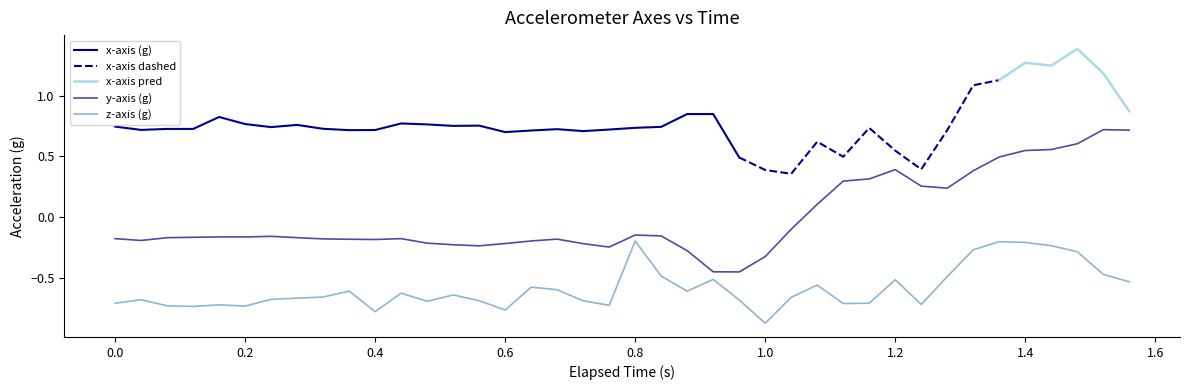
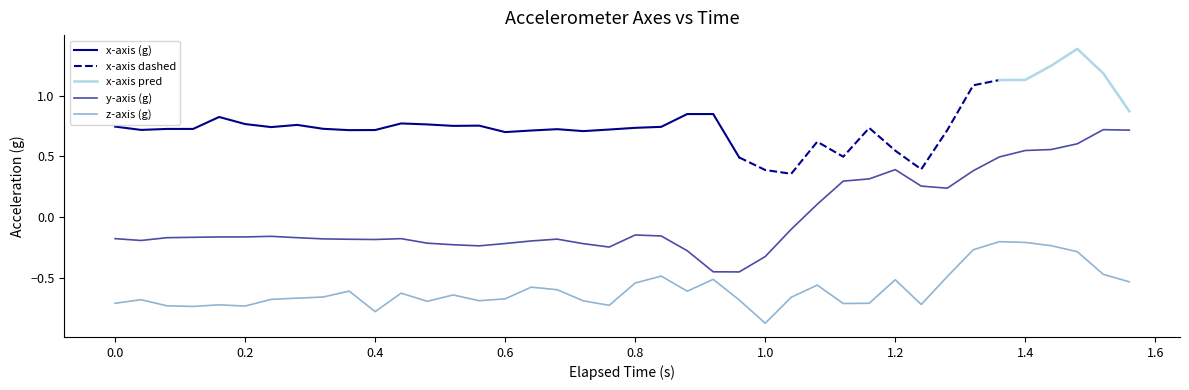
  {
    "x-axis pred": {
-     "1.4": 1.27
+     "1.4": 1.13
    },
    "z-axis (g)": {
      "0.0": -0.70,
      "0.2": -0.73,
      "0.4": -0.77,
-     "0.6": -0.76,
-     "0.8": -0.19,
+     "0.6": -0.67,
+     "0.8": -0.54,
      "1.0": -0.87,
      "1.2": -0.51,
      "1.4": -0.21
    }
  }
